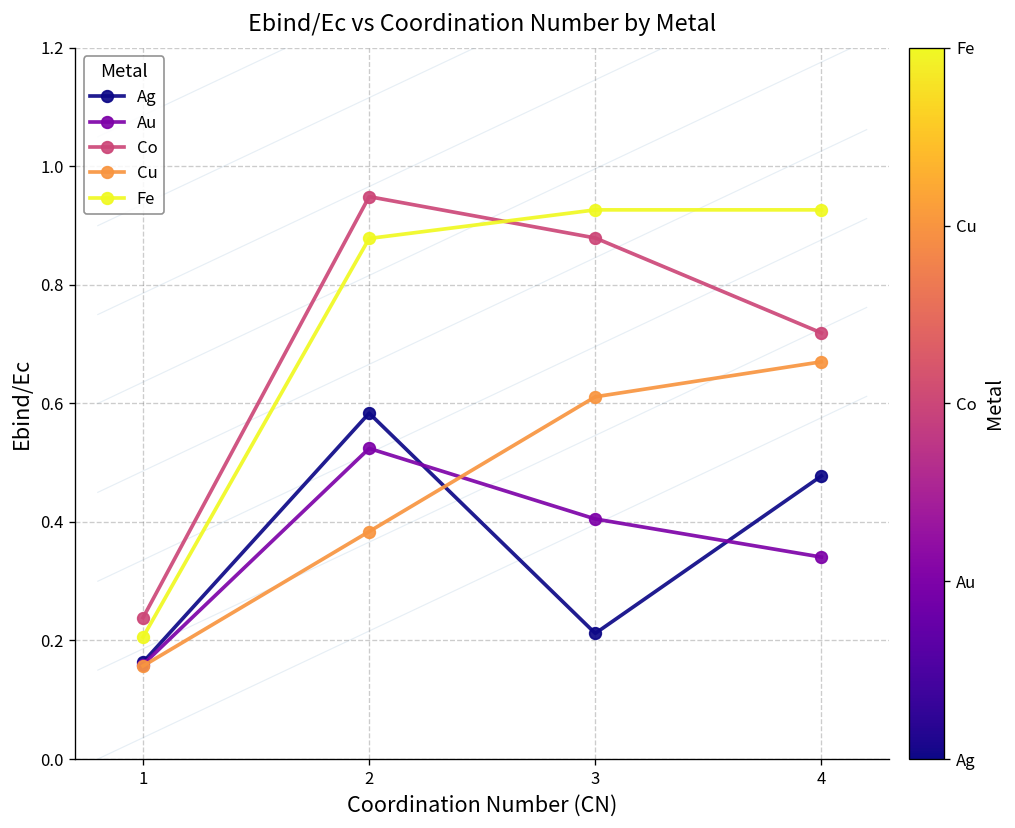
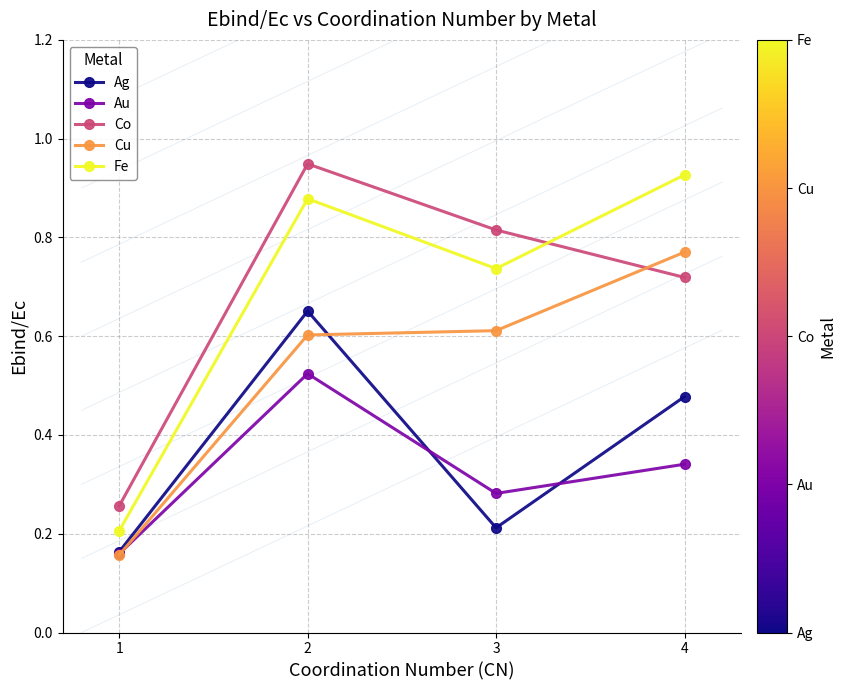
  {
    "Ag": {
-     "2": 0.58,
+     "2": 0.65,
      "3": 0.21,
      "4": 0.48
    },
    "Au": {
      "2": 0.52,
-     "3": 0.41,
+     "3": 0.28,
      "4": 0.34
    },
    "Co": {
-     "1": 0.24,
+     "1": 0.26,
      "2": 0.95,
-     "3": 0.88,
+     "3": 0.82,
      "4": 0.72
    },
    "Cu": {
-     "2": 0.38,
+     "2": 0.60,
      "3": 0.61,
-     "4": 0.67
+     "4": 0.77
    },
    "Fe": {
      "1": 0.21,
      "2": 0.88,
-     "3": 0.93,
+     "3": 0.74,
      "4": 0.93
    }
  }
